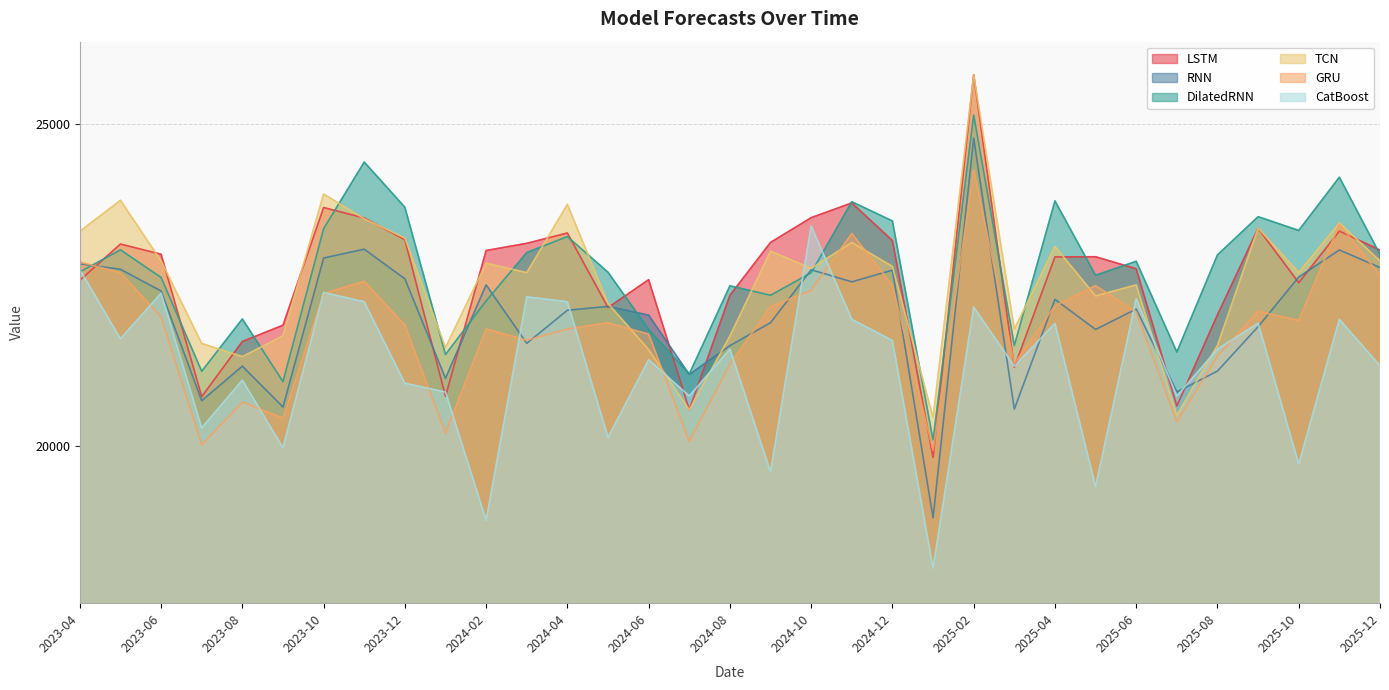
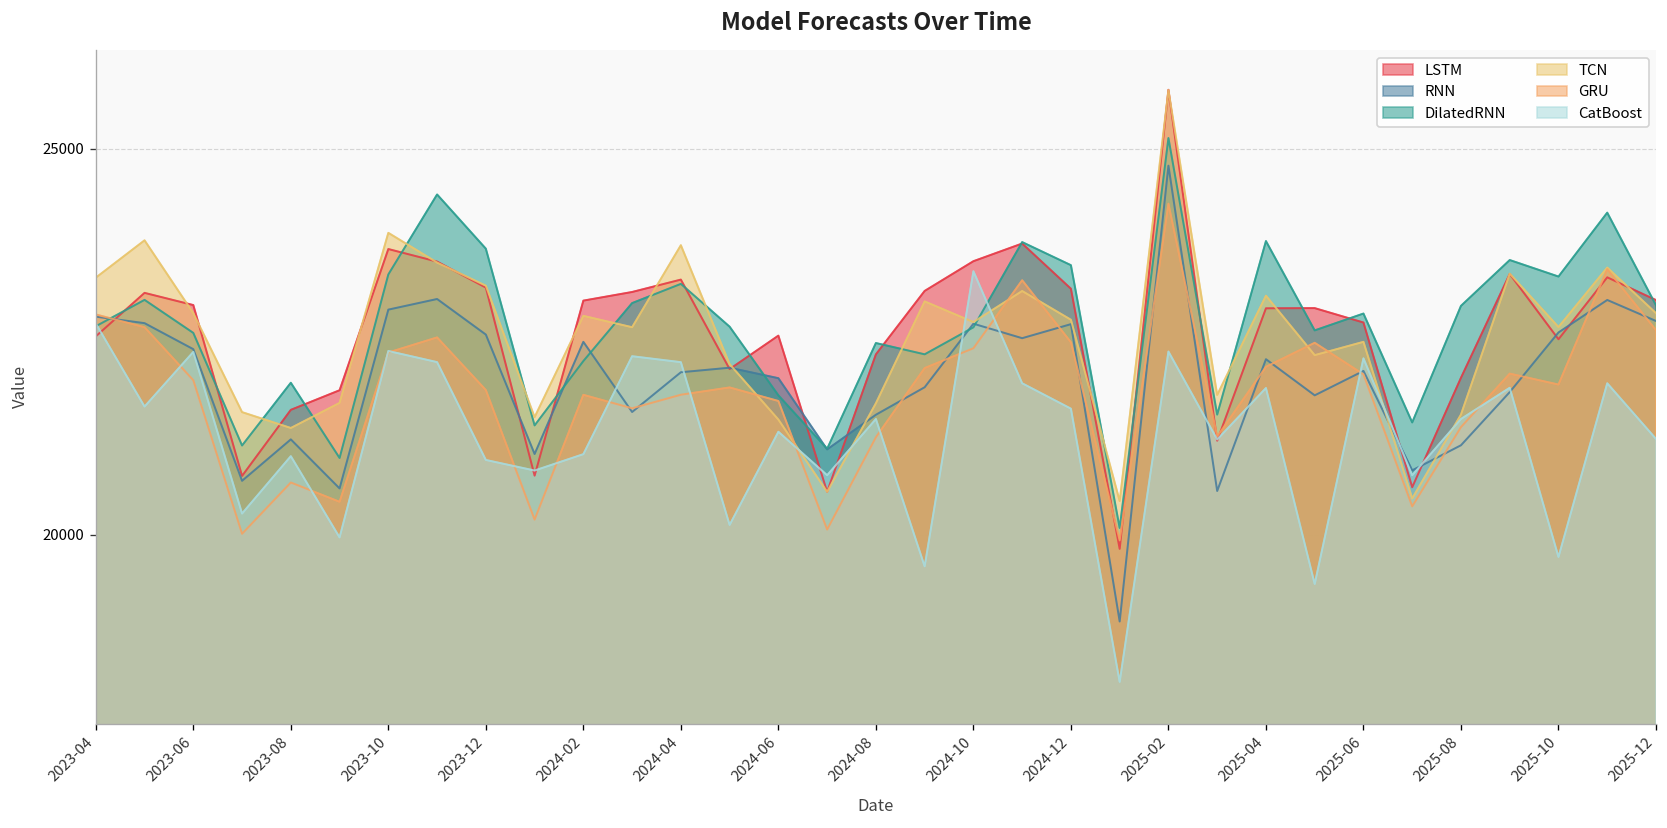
  {
    "LSTM": {
      "2023-04": 22600,
      "2023-06": 23000,
      "2023-08": 21600,
      "2023-10": 23700,
      "2024-02": 23000,
      "2024-04": 23300,
      "2024-06": 22600,
      "2024-08": 22300,
      "2024-10": 23500,
      "2024-12": 23200,
      "2025-04": 22900,
      "2025-06": 22700,
      "2025-08": 22000,
      "2025-10": 22500,
      "2025-12": 23000
    },
    "CatBoost": {
      "2023-08": 21000,
      "2023-12": 21000,
-     "2024-02": 18800,
+     "2024-02": 21000,
      "2024-04": 22200,
      "2024-06": 21300,
      "2024-08": 21500,
      "2024-10": 23400,
      "2024-12": 21600,
-     "2025-02": 22200,
+     "2025-02": 22400,
      "2025-04": 21900,
      "2025-06": 22300,
      "2025-08": 21500,
      "2025-10": 19700,
      "2025-12": 21200
    }
  }
